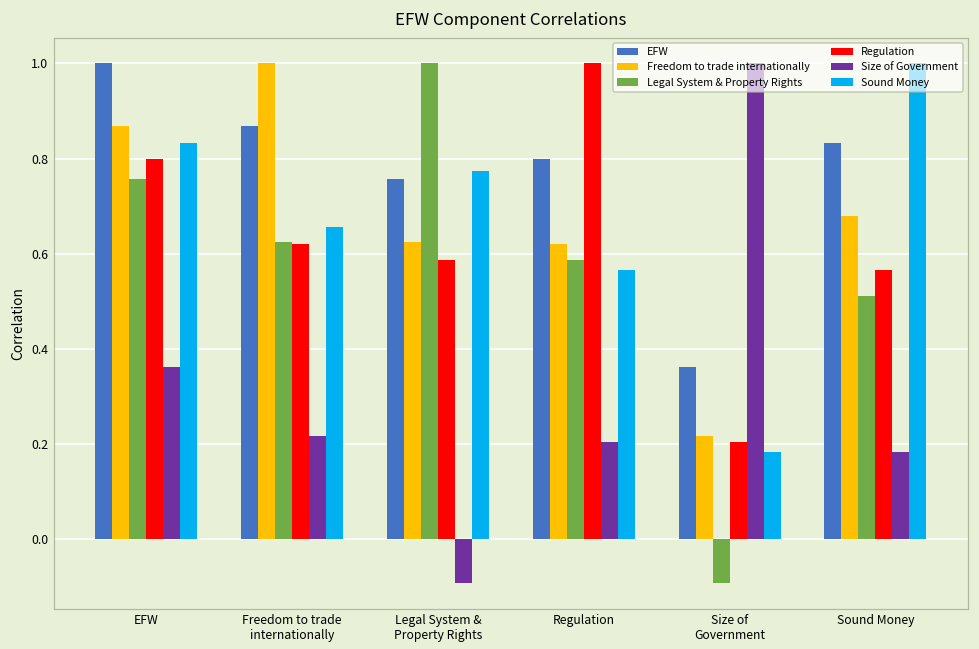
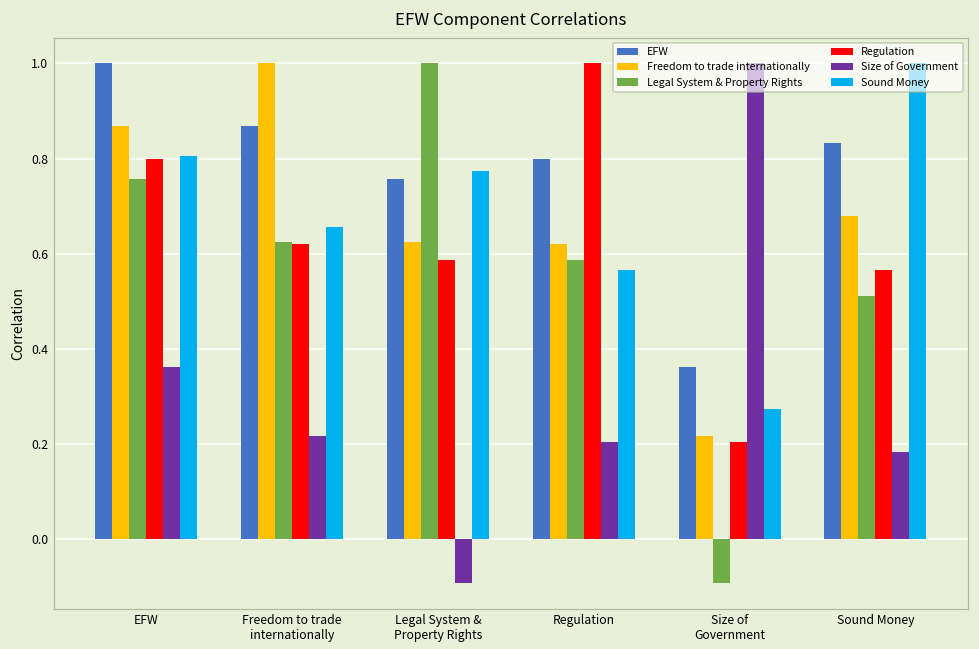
  {
    "EFW": {
      "EFW": 1.00,
      "Freedom to trade internationally": 0.87,
      "Legal System & Property Rights": 0.76,
      "Regulation": 0.80,
      "Size of Government": 0.36,
      "Sound Money": 0.83
    },
    "Freedom to trade internationally": {
      "EFW": 0.87,
      "Freedom to trade internationally": 1.00,
      "Legal System & Property Rights": 0.62,
      "Regulation": 0.62,
      "Size of Government": 0.22,
      "Sound Money": 0.68
    },
    "Legal System & Property Rights": {
      "EFW": 0.76,
      "Freedom to trade internationally": 0.62,
      "Legal System & Property Rights": 1.00,
      "Regulation": 0.59,
      "Size of Government": -0.09,
      "Sound Money": 0.51
    },
    "Regulation": {
      "EFW": 0.80,
      "Freedom to trade internationally": 0.62,
      "Legal System & Property Rights": 0.59,
      "Regulation": 1.00,
      "Size of Government": 0.21,
      "Sound Money": 0.57
    },
    "Size of Government": {
      "EFW": 0.36,
      "Freedom to trade internationally": 0.22,
      "Legal System & Property Rights": -0.09,
      "Regulation": 0.21,
      "Sound Money": 0.18
    },
    "Sound Money": {
-     "EFW": 0.83,
+     "EFW": 0.81,
      "Freedom to trade internationally": 0.66,
      "Legal System & Property Rights": 0.77,
      "Regulation": 0.57,
-     "Size of Government": 0.18
+     "Size of Government": 0.27
    }
  }
